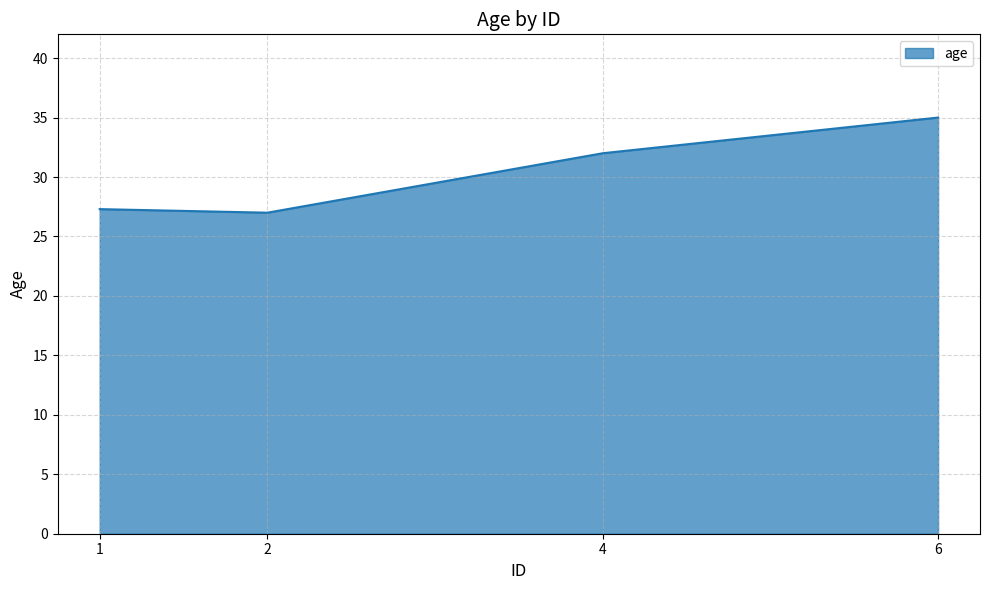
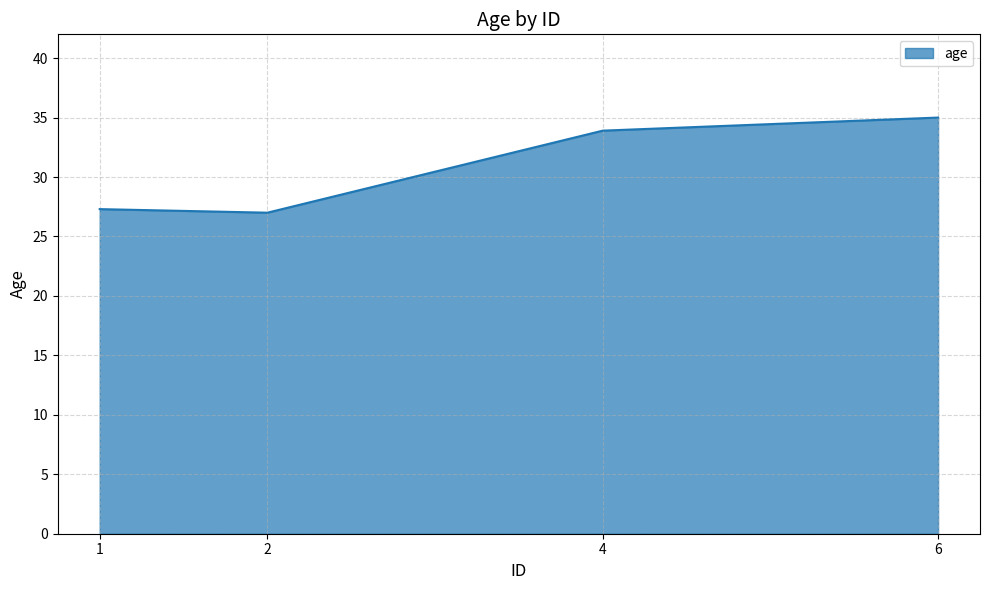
  {
    "1": 27.3,
    "2": 27.0,
-   "4": 32.0,
+   "4": 33.9,
    "6": 35.0
  }
